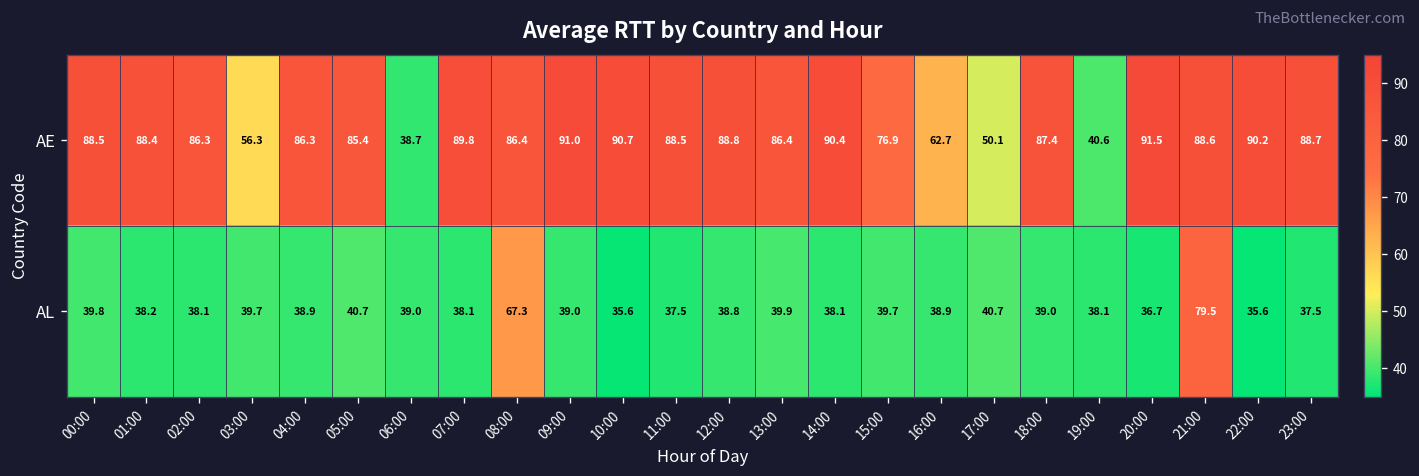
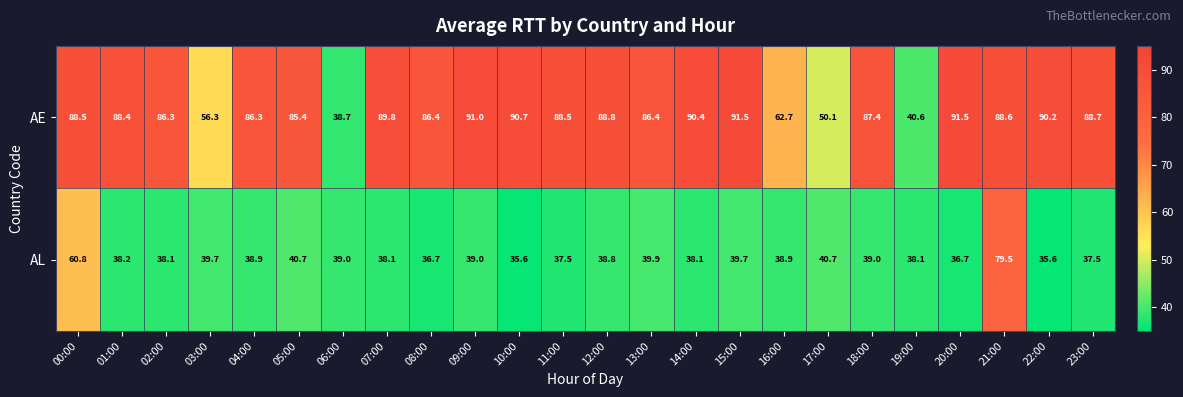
  {
    "AE": {
      "00:00": 88.5,
      "01:00": 88.4,
      "02:00": 86.3,
      "03:00": 56.3,
      "04:00": 86.3,
      "05:00": 85.4,
      "06:00": 38.7,
      "07:00": 89.8,
      "08:00": 86.4,
      "09:00": 91.0,
      "10:00": 90.7,
      "11:00": 88.5,
      "12:00": 88.8,
      "13:00": 86.4,
      "14:00": 90.4,
-     "15:00": 76.9,
+     "15:00": 91.5,
      "16:00": 62.7,
      "17:00": 50.1,
      "18:00": 87.4,
      "19:00": 40.6,
      "20:00": 91.5,
      "21:00": 88.6,
      "22:00": 90.2,
      "23:00": 88.7
    },
    "AL": {
-     "00:00": 39.8,
+     "00:00": 60.8,
      "01:00": 38.2,
      "02:00": 38.1,
      "03:00": 39.7,
      "04:00": 38.9,
      "05:00": 40.7,
      "06:00": 39.0,
      "07:00": 38.1,
-     "08:00": 67.3,
+     "08:00": 36.7,
      "09:00": 39.0,
      "10:00": 35.6,
      "11:00": 37.5,
      "12:00": 38.8,
      "13:00": 39.9,
      "14:00": 38.1,
      "15:00": 39.7,
      "16:00": 38.9,
      "17:00": 40.7,
      "18:00": 39.0,
      "19:00": 38.1,
      "20:00": 36.7,
      "21:00": 79.5,
      "22:00": 35.6,
      "23:00": 37.5
    }
  }
